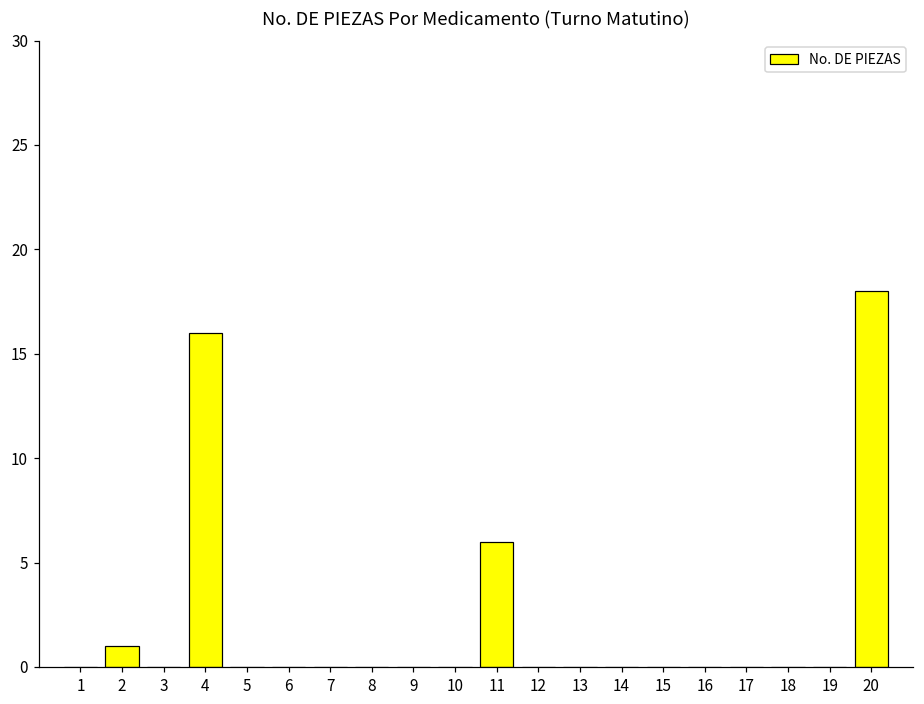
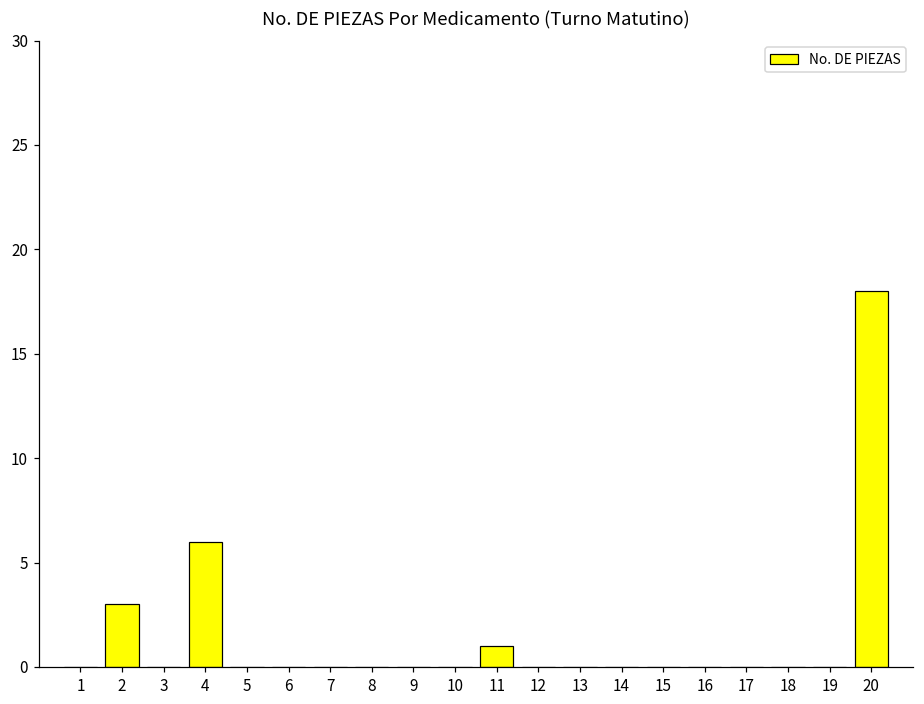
  {
    "1": 0,
-   "2": 1,
+   "2": 3,
    "3": 0,
-   "4": 16,
+   "4": 6,
    "5": 0,
    "6": 0,
    "7": 0,
    "8": 0,
    "9": 0,
    "10": 0,
-   "11": 6,
+   "11": 1,
    "12": 0,
    "13": 0,
    "14": 0,
    "15": 0,
    "16": 0,
    "17": 0,
    "18": 0,
    "19": 0,
    "20": 18
  }
